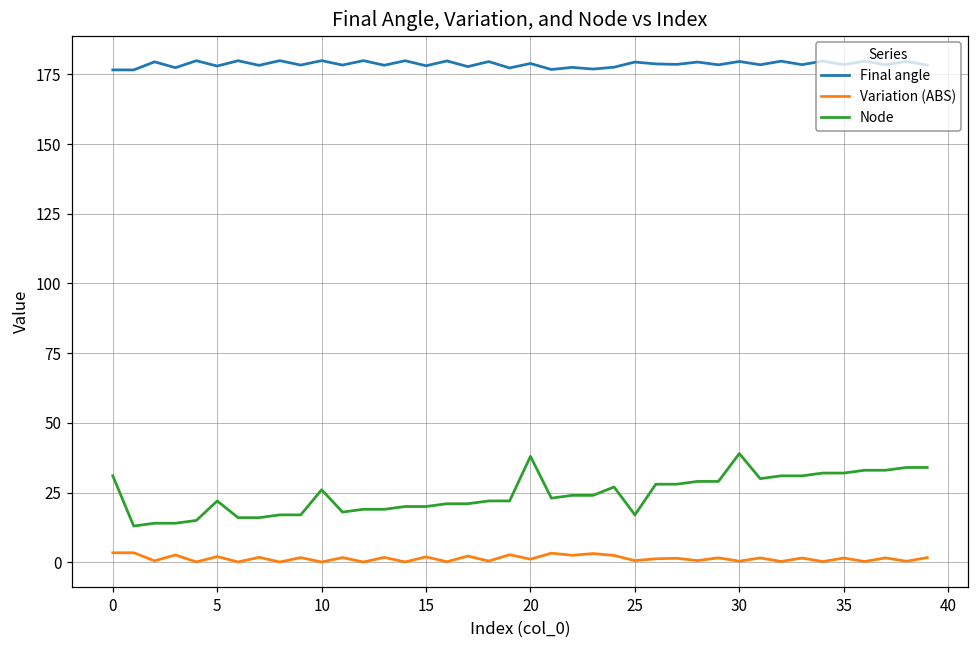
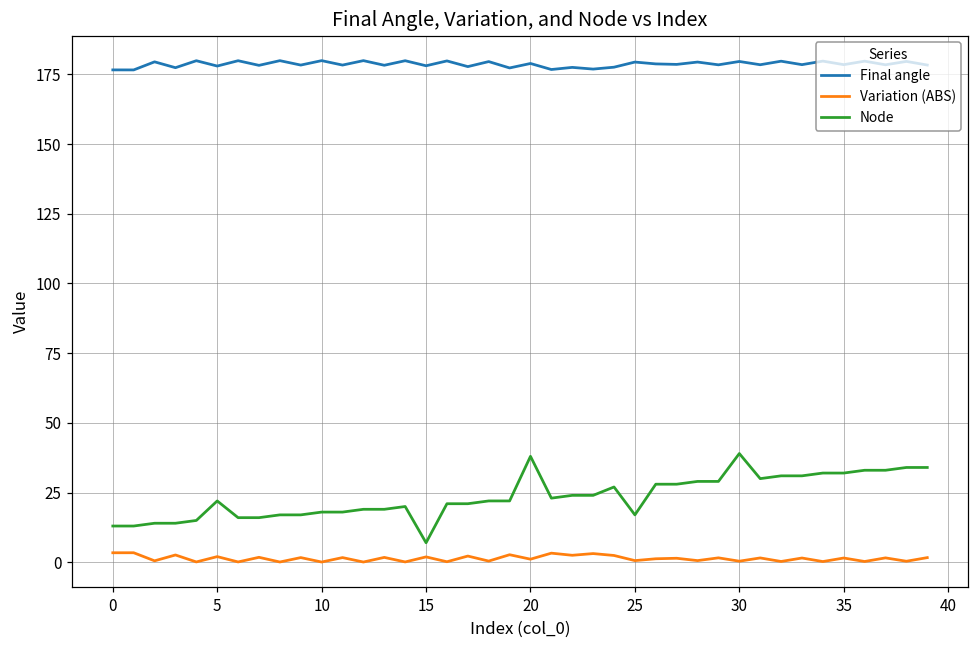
  {
    "Final angle": {
      "0": 177,
      "5": 178,
      "10": 180,
      "15": 178,
      "20": 179,
      "25": 179,
      "30": 180
    },
    "Variation (ABS)": {
      "0": 3,
      "5": 2,
      "10": 0,
      "15": 2,
      "20": 1,
      "25": 1,
      "30": 0,
      "35": 2
    },
    "Node": {
-     "0": 31,
+     "0": 13,
      "5": 22,
-     "10": 26,
-     "15": 20,
+     "10": 18,
+     "15": 7,
      "20": 38,
      "25": 17,
      "30": 39,
      "35": 32
    }
  }
